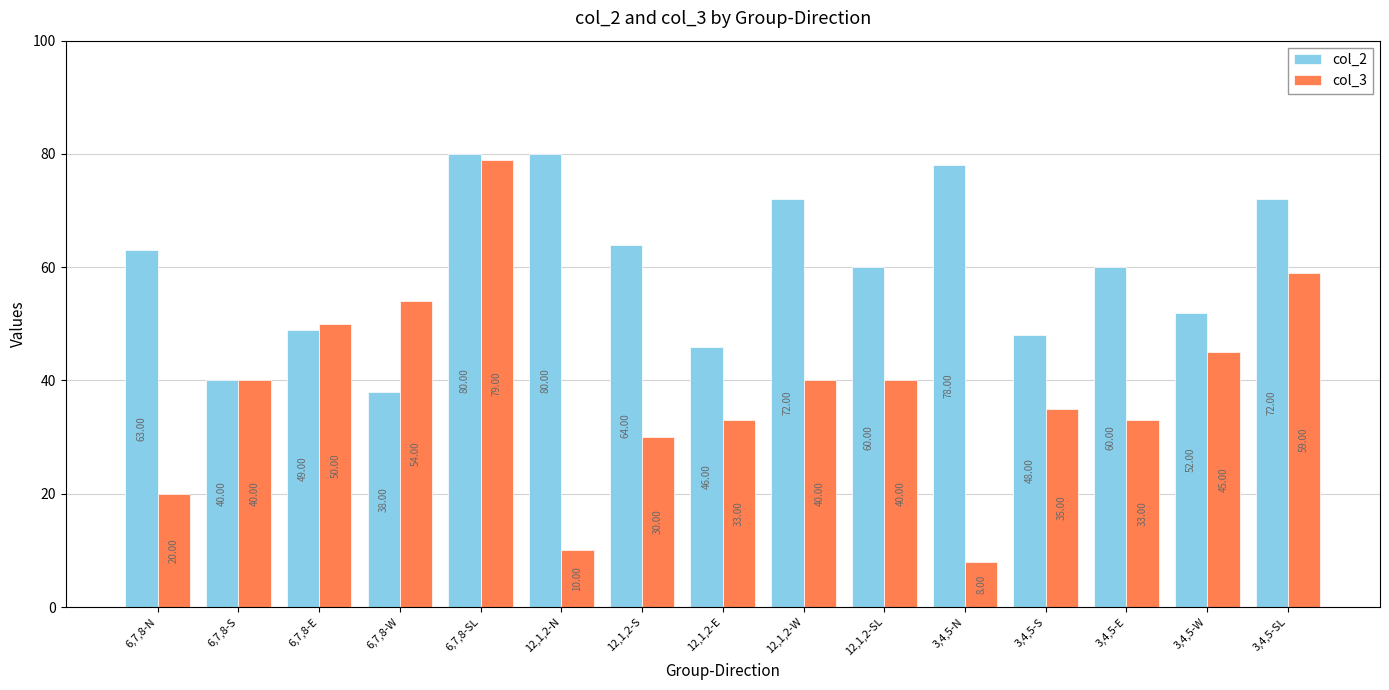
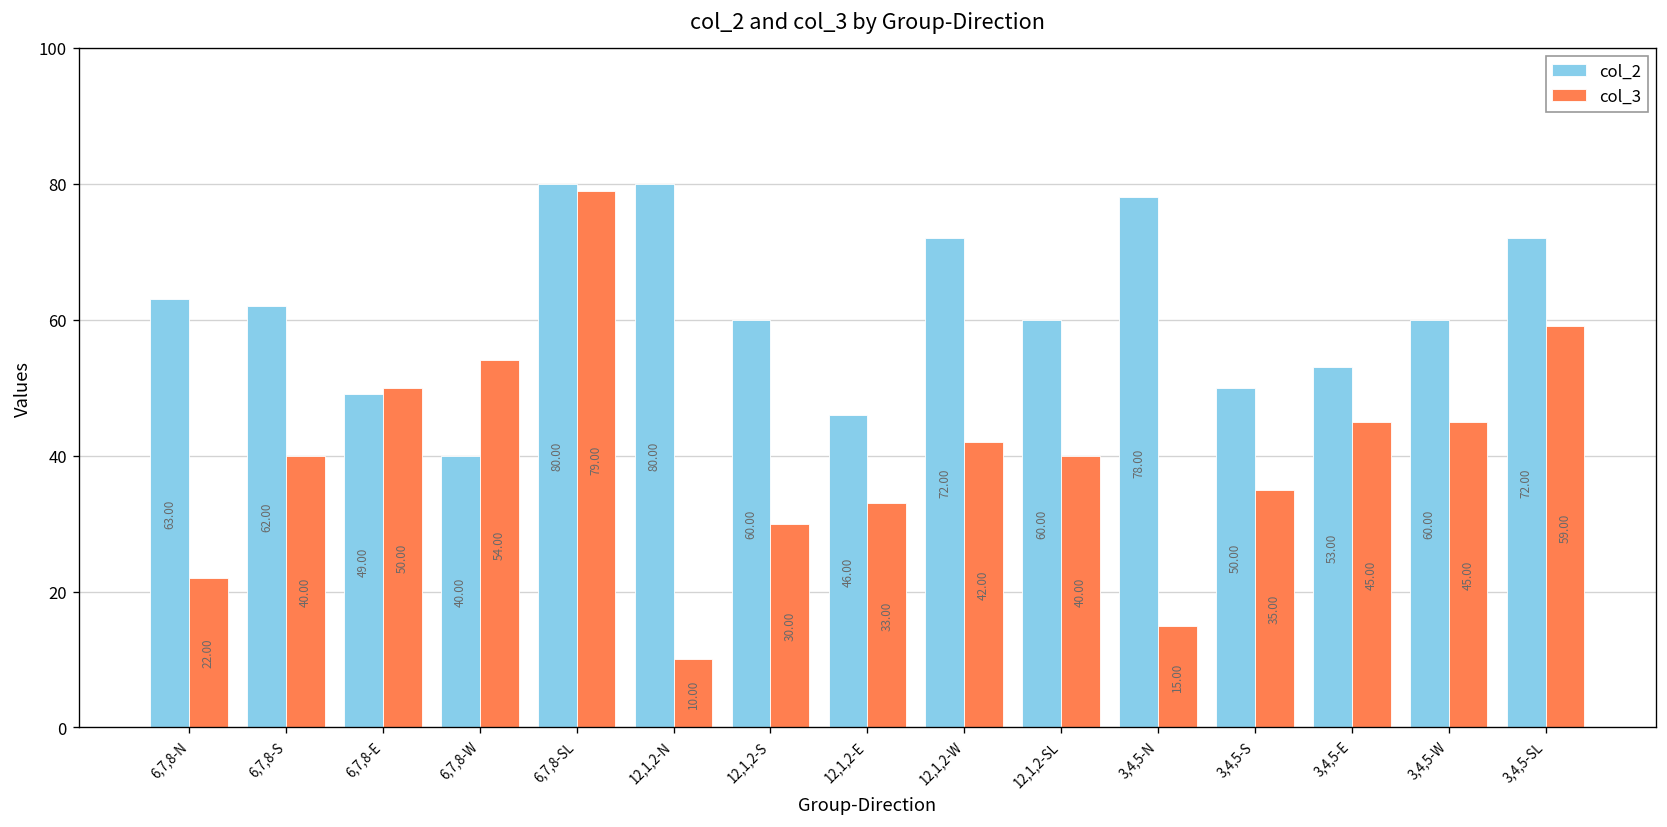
  {
    "col_2": {
      "6,7,8-N": 63.00,
-     "6,7,8-S": 40.00,
+     "6,7,8-S": 62.00,
      "6,7,8-E": 49.00,
-     "6,7,8-W": 38.00,
+     "6,7,8-W": 40.00,
      "6,7,8-SL": 80.00,
      "12,1,2-N": 80.00,
-     "12,1,2-S": 64.00,
+     "12,1,2-S": 60.00,
      "12,1,2-E": 46.00,
      "12,1,2-W": 72.00,
      "12,1,2-SL": 60.00,
      "3,4,5-N": 78.00,
-     "3,4,5-S": 48.00,
-     "3,4,5-E": 60.00,
-     "3,4,5-W": 52.00,
+     "3,4,5-S": 50.00,
+     "3,4,5-E": 53.00,
+     "3,4,5-W": 60.00,
      "3,4,5-SL": 72.00
    },
    "col_3": {
-     "6,7,8-N": 20.00,
+     "6,7,8-N": 22.00,
      "6,7,8-S": 40.00,
      "6,7,8-E": 50.00,
      "6,7,8-W": 54.00,
      "6,7,8-SL": 79.00,
      "12,1,2-N": 10.00,
      "12,1,2-S": 30.00,
      "12,1,2-E": 33.00,
-     "12,1,2-W": 40.00,
+     "12,1,2-W": 42.00,
      "12,1,2-SL": 40.00,
-     "3,4,5-N": 8.00,
+     "3,4,5-N": 15.00,
      "3,4,5-S": 35.00,
-     "3,4,5-E": 33.00,
+     "3,4,5-E": 45.00,
      "3,4,5-W": 45.00,
      "3,4,5-SL": 59.00
    }
  }
